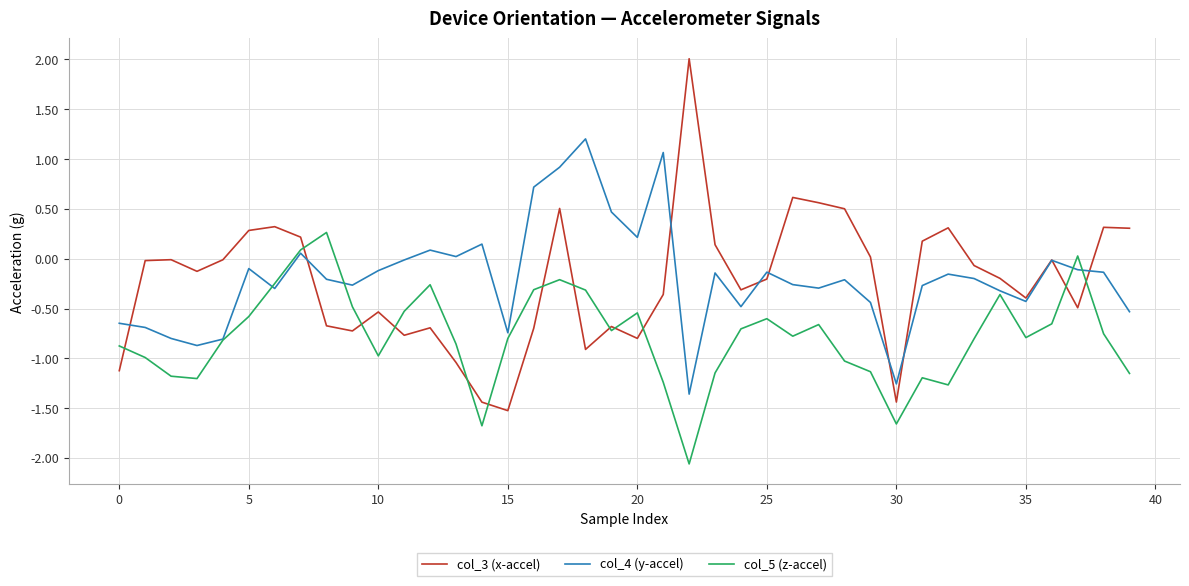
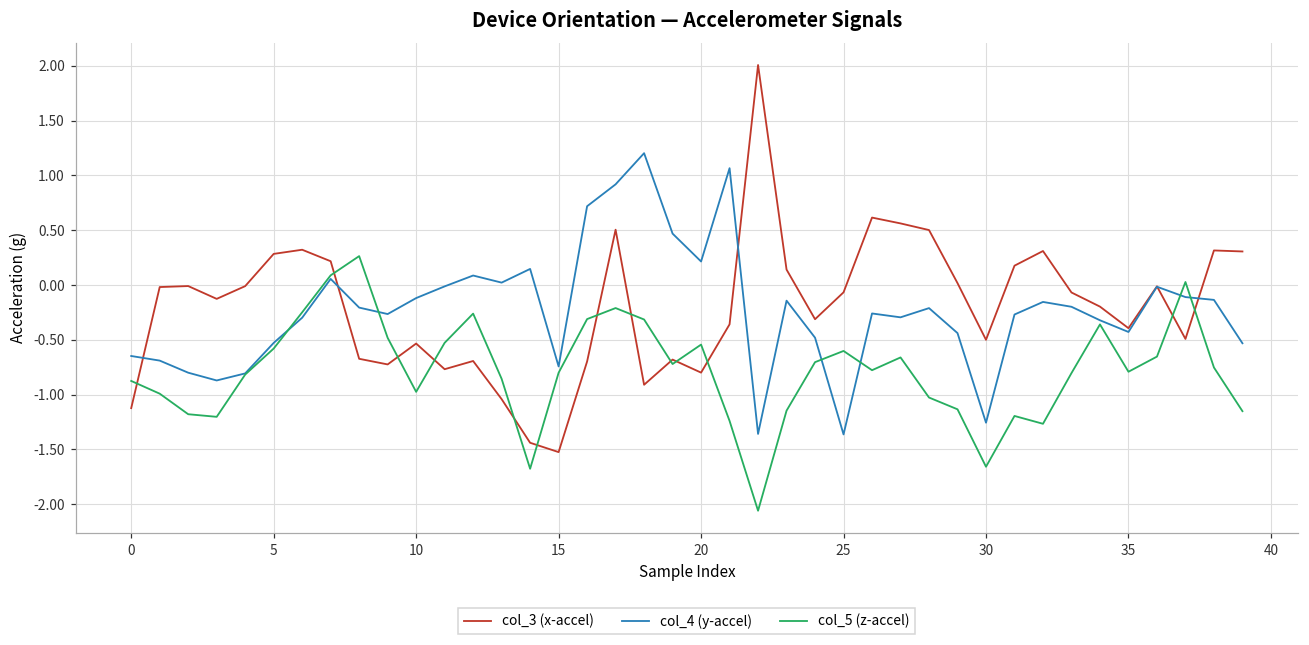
  {
    "col_3 (x-accel)": {
      "0": -1.1,
      "5": 0.3,
      "10": -0.5,
      "15": -1.5,
      "20": -0.8,
-     "25": -0.2,
-     "30": -1.4,
+     "25": -0.1,
+     "30": -0.5,
      "35": -0.4
    },
    "col_4 (y-accel)": {
      "0": -0.6,
-     "5": -0.1,
+     "5": -0.5,
      "10": -0.1,
      "15": -0.7,
      "20": 0.2,
-     "25": -0.1,
+     "25": -1.4,
      "30": -1.3,
      "35": -0.4
    },
    "col_5 (z-accel)": {
      "0": -0.9,
      "5": -0.6,
      "10": -1.0,
      "15": -0.8,
      "20": -0.5,
      "25": -0.6,
      "30": -1.7,
      "35": -0.8
    }
  }
